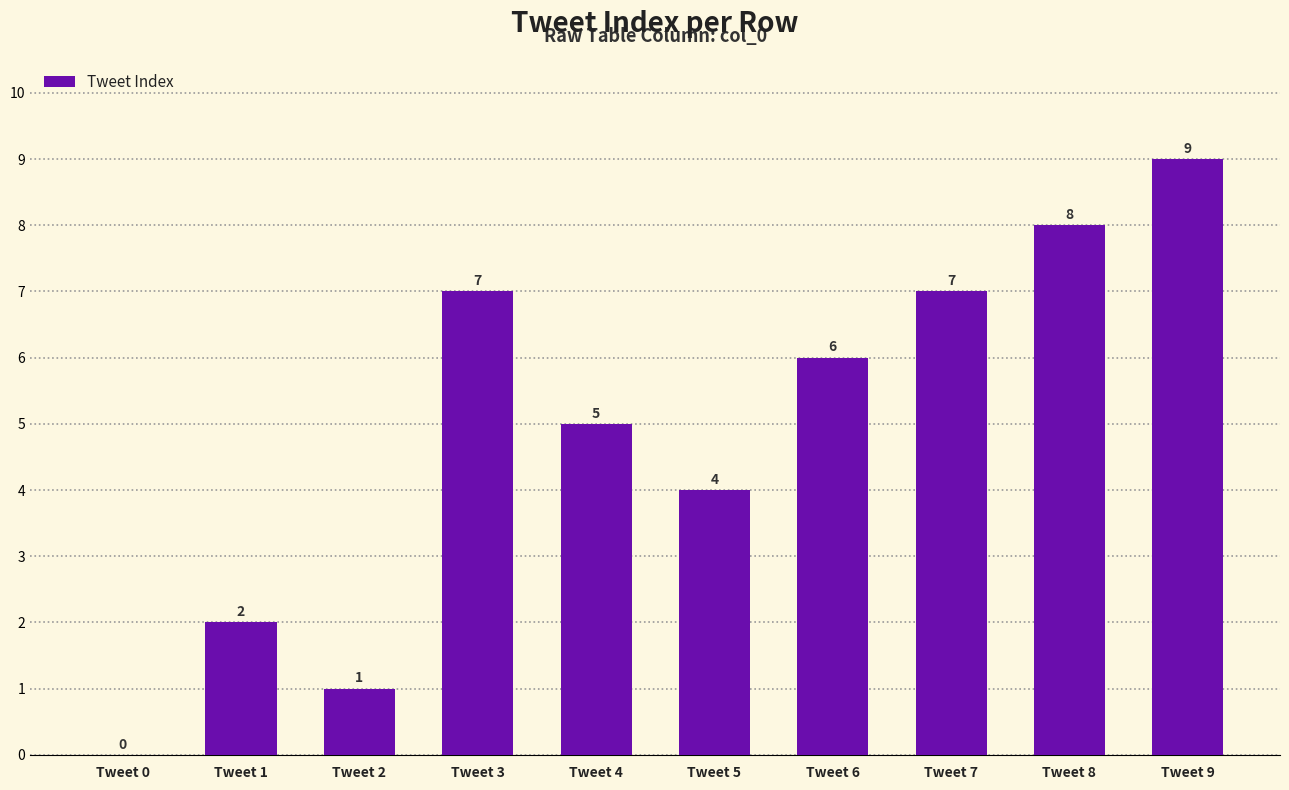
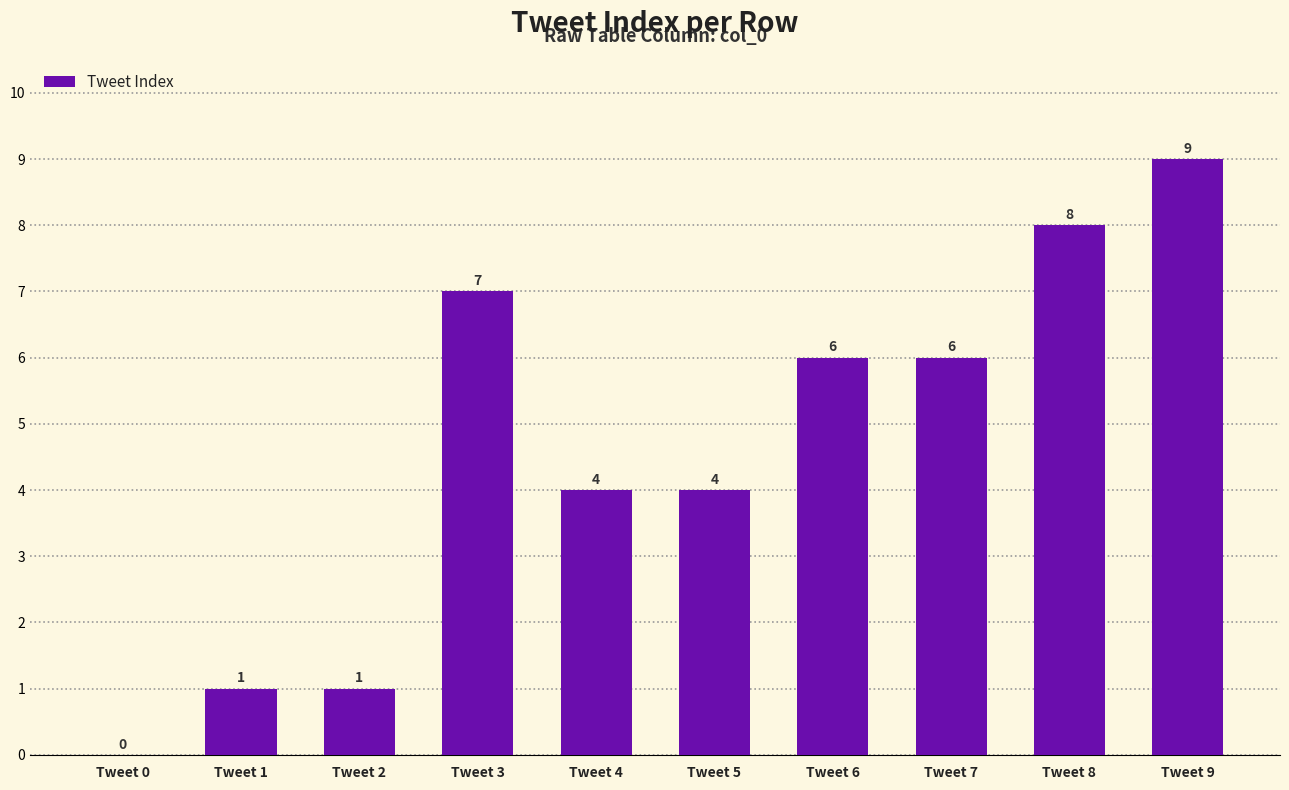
  {
    "Tweet 0": 0,
-   "Tweet 1": 2,
+   "Tweet 1": 1,
    "Tweet 2": 1,
    "Tweet 3": 7,
-   "Tweet 4": 5,
+   "Tweet 4": 4,
    "Tweet 5": 4,
    "Tweet 6": 6,
-   "Tweet 7": 7,
+   "Tweet 7": 6,
    "Tweet 8": 8,
    "Tweet 9": 9
  }
